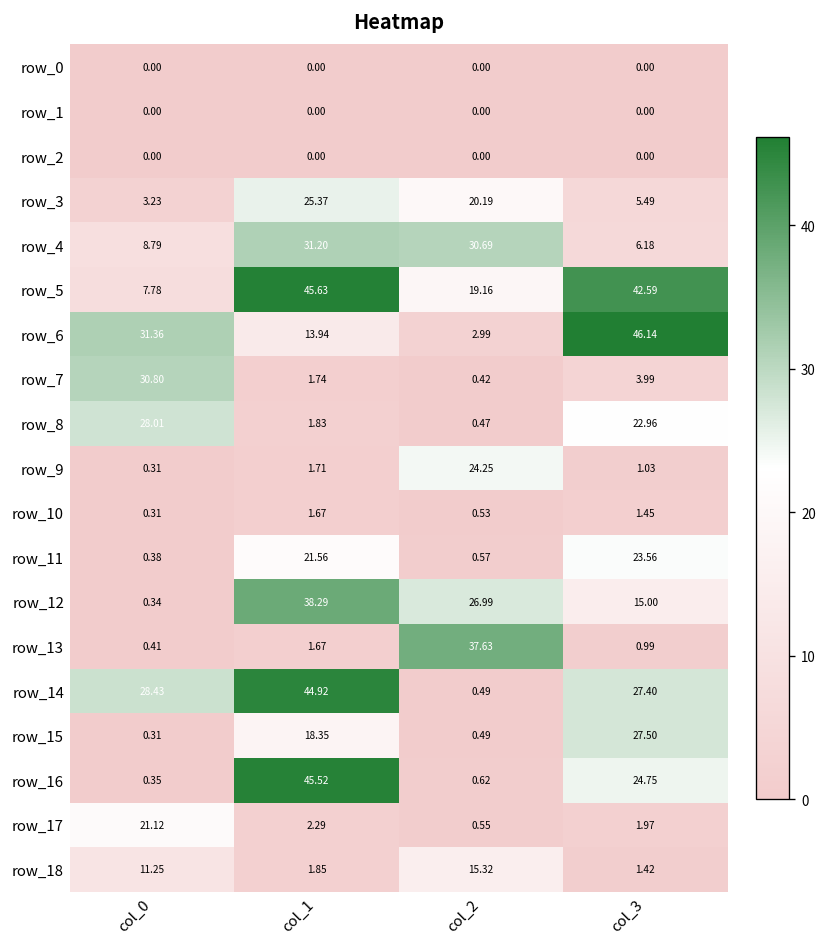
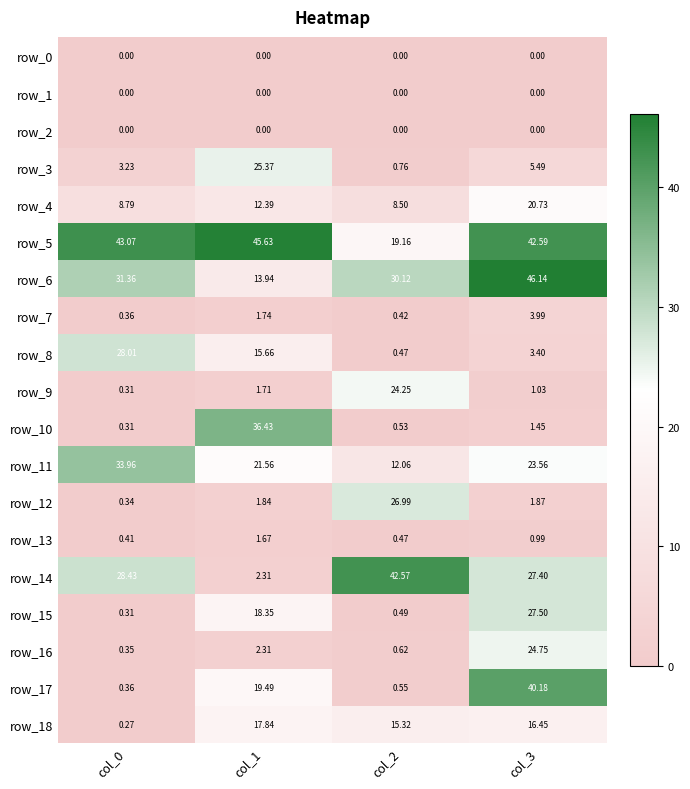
  {
    "row_0": {
      "col_0": 0.00,
      "col_1": 0.00,
      "col_2": 0.00,
      "col_3": 0.00
    },
    "row_1": {
      "col_0": 0.00,
      "col_1": 0.00,
      "col_2": 0.00,
      "col_3": 0.00
    },
    "row_2": {
      "col_0": 0.00,
      "col_1": 0.00,
      "col_2": 0.00,
      "col_3": 0.00
    },
    "row_3": {
      "col_0": 3.23,
      "col_1": 25.37,
-     "col_2": 20.19,
+     "col_2": 0.76,
      "col_3": 5.49
    },
    "row_4": {
      "col_0": 8.79,
-     "col_1": 31.20,
-     "col_2": 30.69,
-     "col_3": 6.18
+     "col_1": 12.39,
+     "col_2": 8.50,
+     "col_3": 20.73
    },
    "row_5": {
-     "col_0": 7.78,
+     "col_0": 43.07,
      "col_1": 45.63,
      "col_2": 19.16,
      "col_3": 42.59
    },
    "row_6": {
      "col_0": 31.36,
      "col_1": 13.94,
-     "col_2": 2.99,
+     "col_2": 30.12,
      "col_3": 46.14
    },
    "row_7": {
-     "col_0": 30.80,
+     "col_0": 0.36,
      "col_1": 1.74,
      "col_2": 0.42,
      "col_3": 3.99
    },
    "row_8": {
      "col_0": 28.01,
-     "col_1": 1.83,
+     "col_1": 15.66,
      "col_2": 0.47,
-     "col_3": 22.96
+     "col_3": 3.40
    },
    "row_9": {
      "col_0": 0.31,
      "col_1": 1.71,
      "col_2": 24.25,
      "col_3": 1.03
    },
    "row_10": {
      "col_0": 0.31,
-     "col_1": 1.67,
+     "col_1": 36.43,
      "col_2": 0.53,
      "col_3": 1.45
    },
    "row_11": {
-     "col_0": 0.38,
+     "col_0": 33.96,
      "col_1": 21.56,
-     "col_2": 0.57,
+     "col_2": 12.06,
      "col_3": 23.56
    },
    "row_12": {
      "col_0": 0.34,
-     "col_1": 38.29,
+     "col_1": 1.84,
      "col_2": 26.99,
-     "col_3": 15.00
+     "col_3": 1.87
    },
    "row_13": {
      "col_0": 0.41,
      "col_1": 1.67,
-     "col_2": 37.63,
+     "col_2": 0.47,
      "col_3": 0.99
    },
    "row_14": {
      "col_0": 28.43,
-     "col_1": 44.92,
-     "col_2": 0.49,
+     "col_1": 2.31,
+     "col_2": 42.57,
      "col_3": 27.40
    },
    "row_15": {
      "col_0": 0.31,
      "col_1": 18.35,
      "col_2": 0.49,
      "col_3": 27.50
    },
    "row_16": {
      "col_0": 0.35,
-     "col_1": 45.52,
+     "col_1": 2.31,
      "col_2": 0.62,
      "col_3": 24.75
    },
    "row_17": {
-     "col_0": 21.12,
-     "col_1": 2.29,
+     "col_0": 0.36,
+     "col_1": 19.49,
      "col_2": 0.55,
-     "col_3": 1.97
+     "col_3": 40.18
    },
    "row_18": {
-     "col_0": 11.25,
-     "col_1": 1.85,
+     "col_0": 0.27,
+     "col_1": 17.84,
      "col_2": 15.32,
-     "col_3": 1.42
+     "col_3": 16.45
    }
  }
